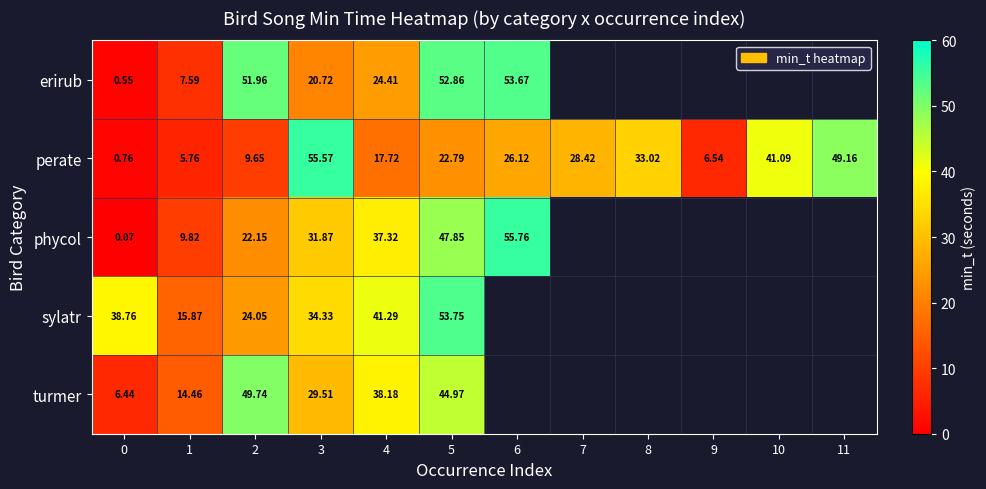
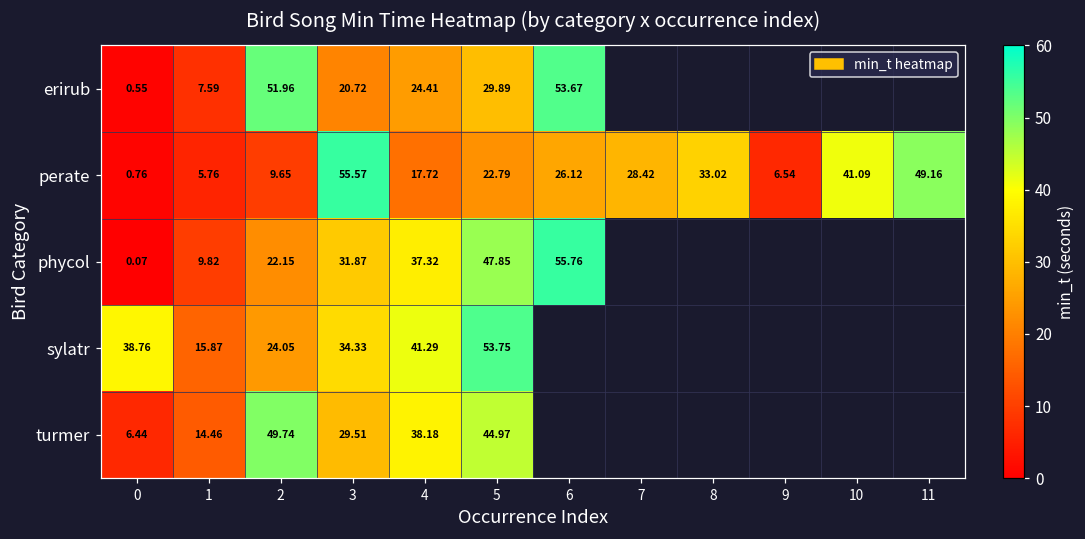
  {
    "erirub": {
      "0": 0.55,
      "1": 7.59,
      "2": 51.96,
      "3": 20.72,
      "4": 24.41,
-     "5": 52.86,
+     "5": 29.89,
      "6": 53.67
    },
    "perate": {
      "0": 0.76,
      "1": 5.76,
      "2": 9.65,
      "3": 55.57,
      "4": 17.72,
      "5": 22.79,
      "6": 26.12,
      "7": 28.42,
      "8": 33.02,
      "9": 6.54,
      "10": 41.09,
      "11": 49.16
    },
    "phycol": {
      "0": 0.07,
      "1": 9.82,
      "2": 22.15,
      "3": 31.87,
      "4": 37.32,
      "5": 47.85,
      "6": 55.76
    },
    "sylatr": {
      "0": 38.76,
      "1": 15.87,
      "2": 24.05,
      "3": 34.33,
      "4": 41.29,
      "5": 53.75
    },
    "turmer": {
      "0": 6.44,
      "1": 14.46,
      "2": 49.74,
      "3": 29.51,
      "4": 38.18,
      "5": 44.97
    }
  }
